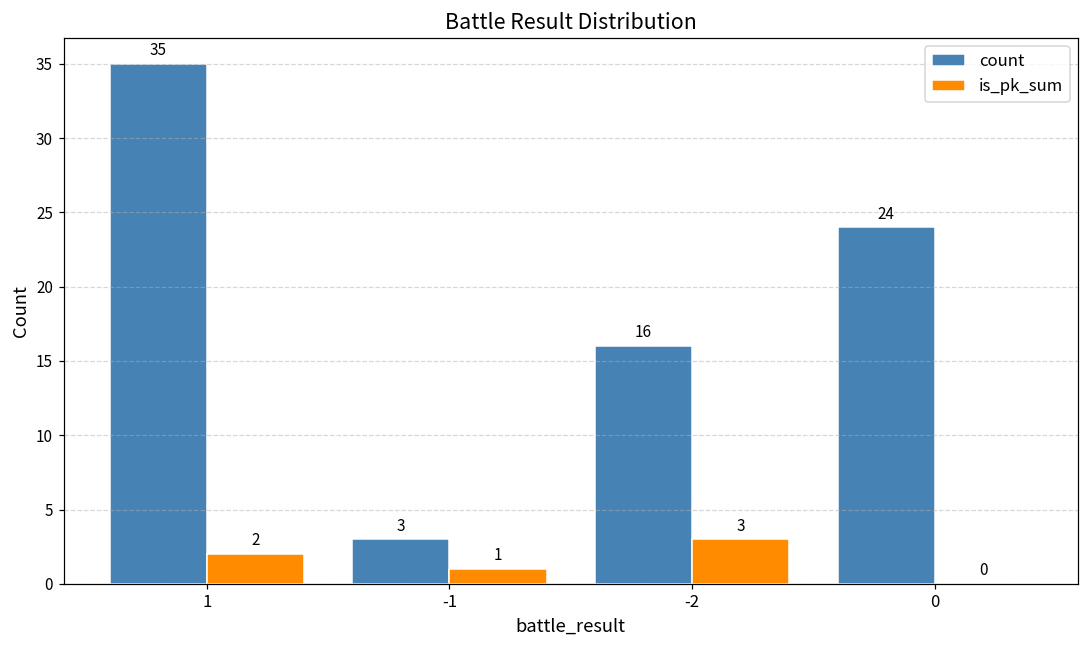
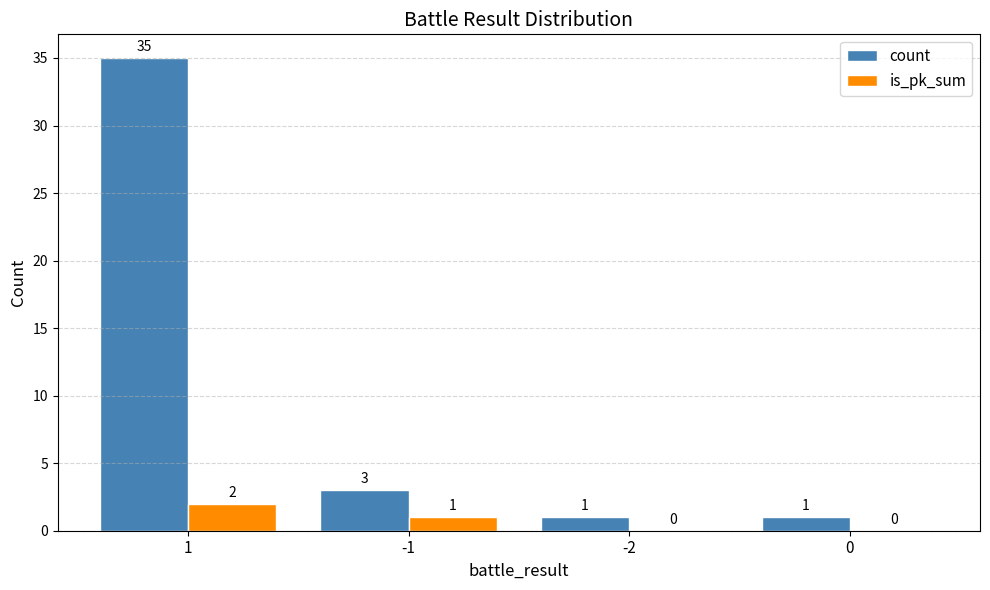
  {
    "count": {
      "1": 35,
      "-1": 3,
-     "-2": 16,
-     "0": 24
+     "-2": 1,
+     "0": 1
    },
    "is_pk_sum": {
      "1": 2,
      "-1": 1,
-     "-2": 3,
+     "-2": 0,
      "0": 0
    }
  }
